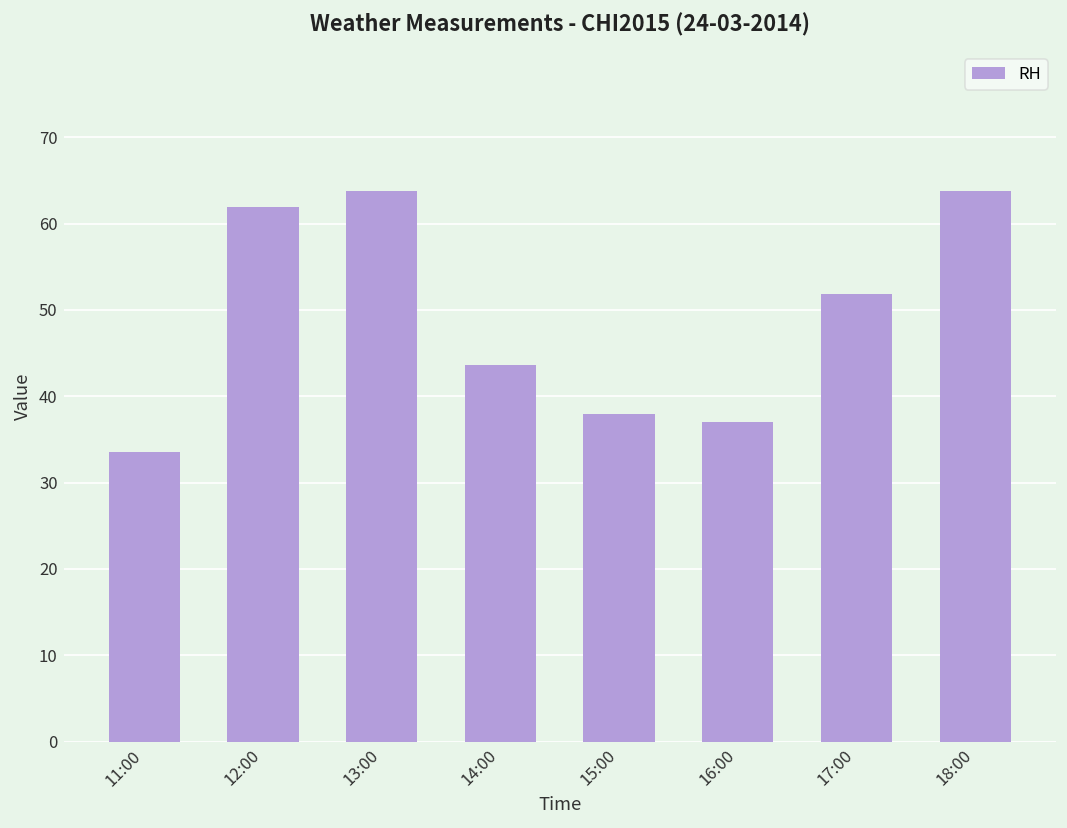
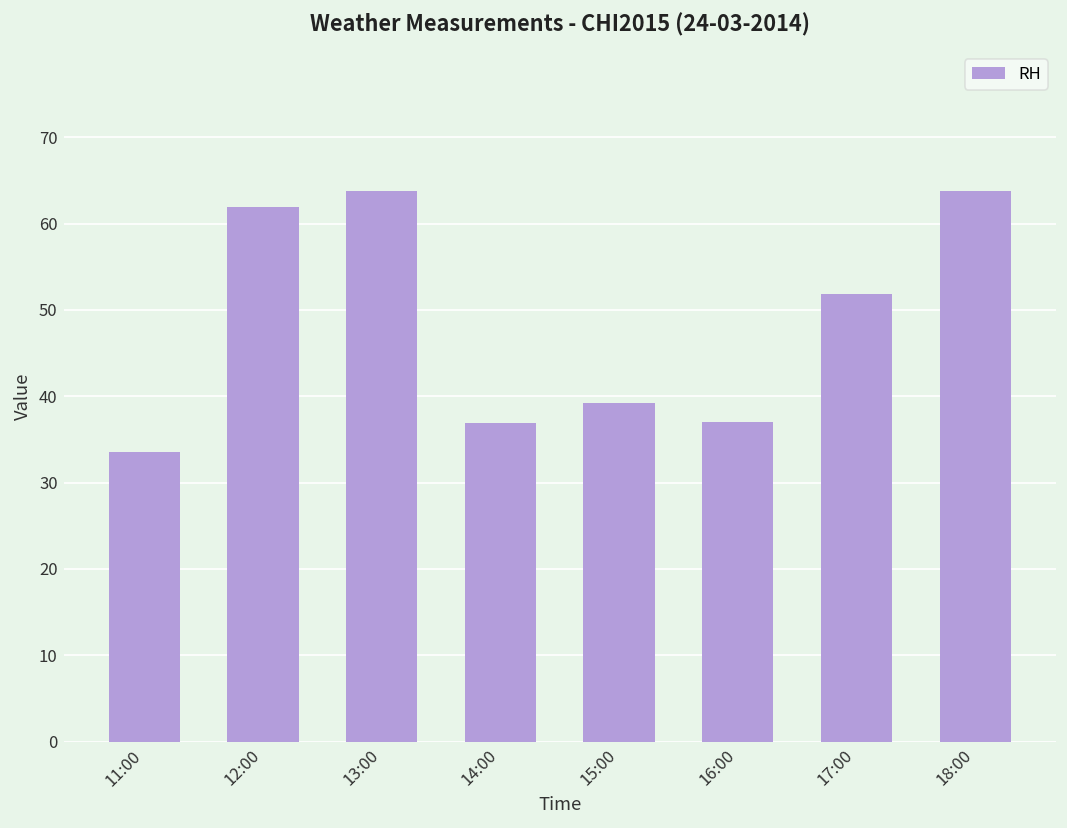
  {
    "11:00": 34,
    "12:00": 62,
    "13:00": 64,
-   "14:00": 44,
-   "15:00": 38,
+   "14:00": 37,
+   "15:00": 39,
    "16:00": 37,
    "17:00": 52,
    "18:00": 64
  }
